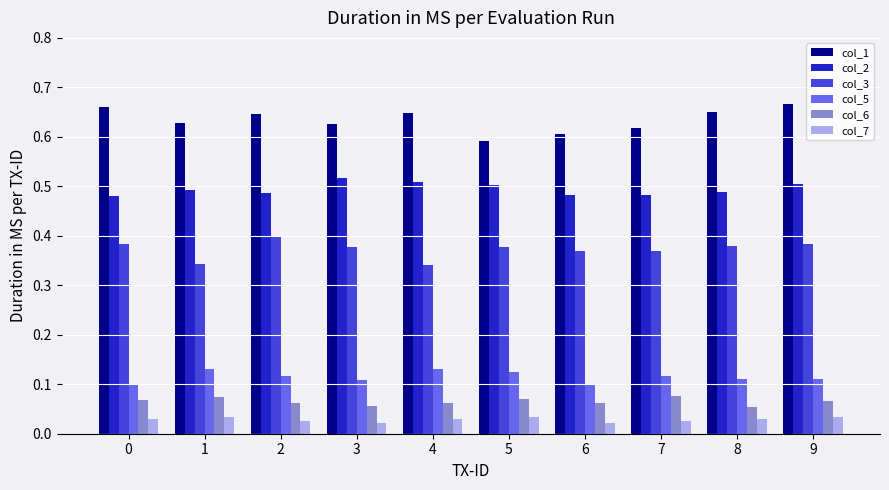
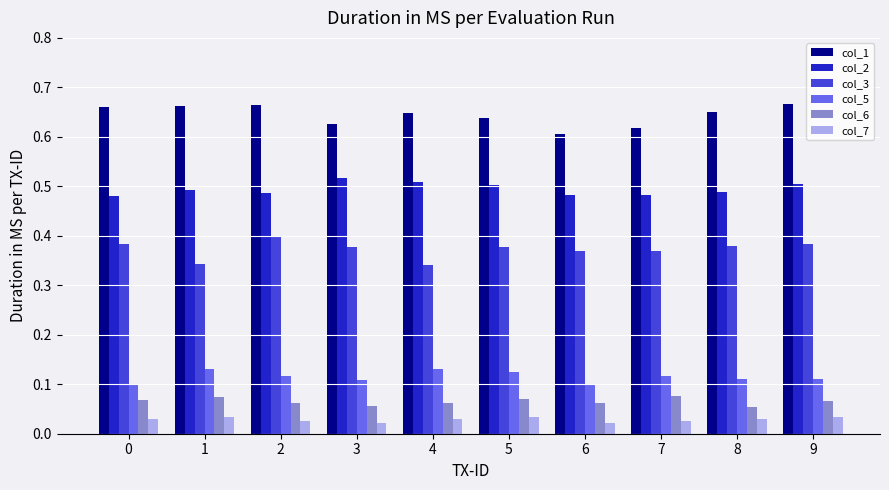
  {
    "col_1": {
      "0": 0.66,
-     "1": 0.63,
-     "2": 0.65,
+     "1": 0.66,
+     "2": 0.67,
      "3": 0.63,
      "4": 0.65,
-     "5": 0.59,
+     "5": 0.64,
      "6": 0.61,
      "7": 0.62,
      "8": 0.65,
      "9": 0.67
    }
  }
